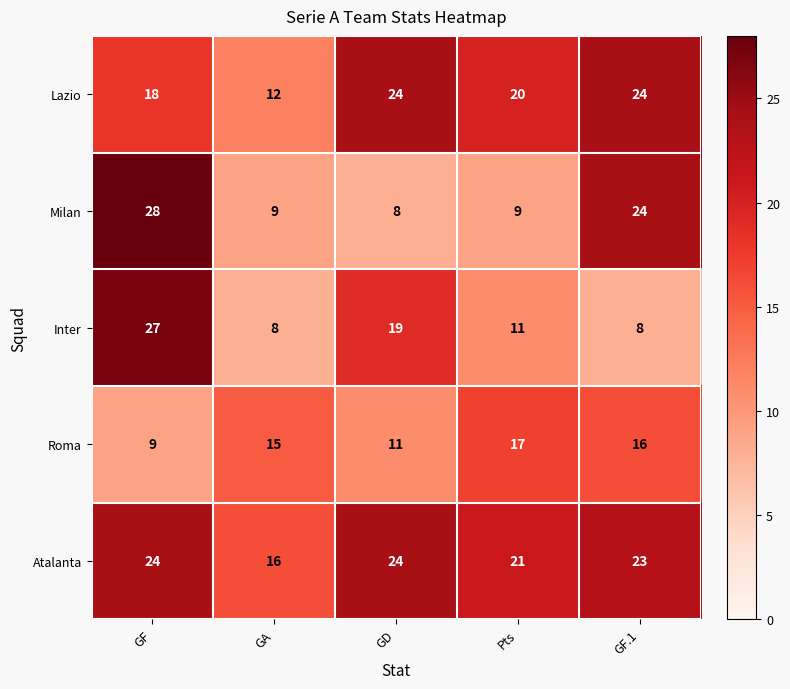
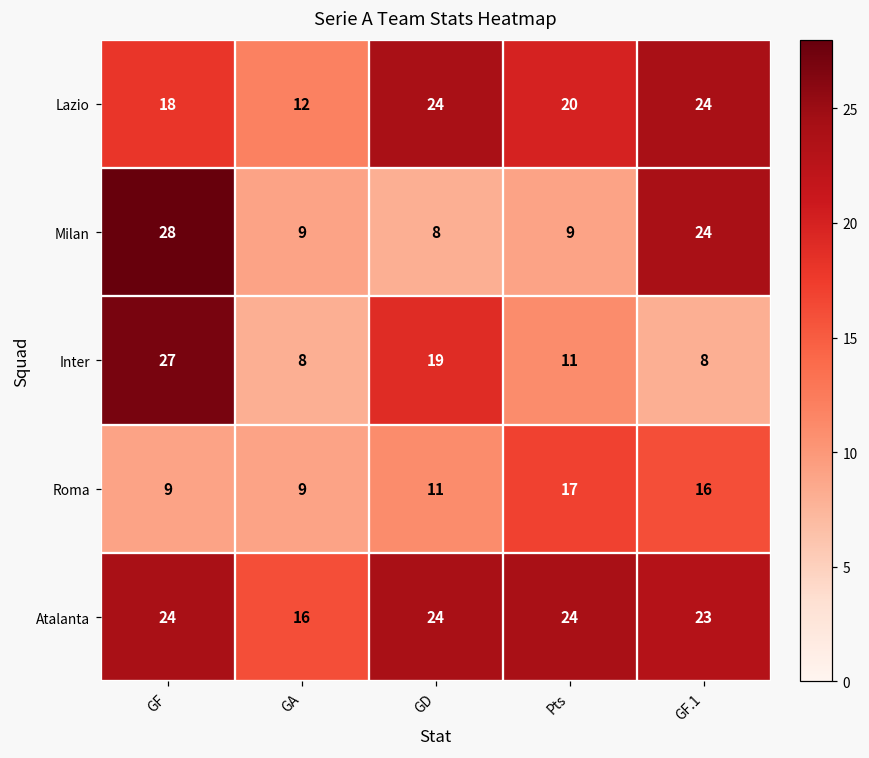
  {
    "Lazio": {
      "GF": 18,
      "GA": 12,
      "GD": 24,
      "Pts": 20,
      "GF.1": 24
    },
    "Milan": {
      "GF": 28,
      "GA": 9,
      "GD": 8,
      "Pts": 9,
      "GF.1": 24
    },
    "Inter": {
      "GF": 27,
      "GA": 8,
      "GD": 19,
      "Pts": 11,
      "GF.1": 8
    },
    "Roma": {
      "GF": 9,
-     "GA": 15,
+     "GA": 9,
      "GD": 11,
      "Pts": 17,
      "GF.1": 16
    },
    "Atalanta": {
      "GF": 24,
      "GA": 16,
      "GD": 24,
-     "Pts": 21,
+     "Pts": 24,
      "GF.1": 23
    }
  }
